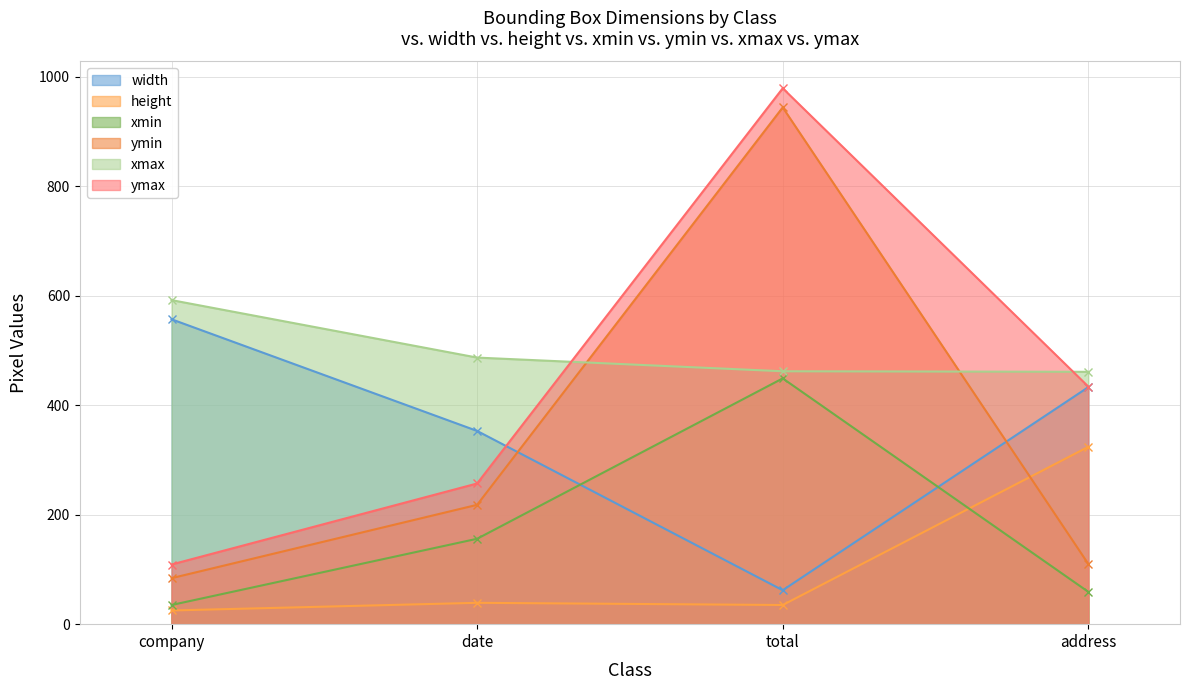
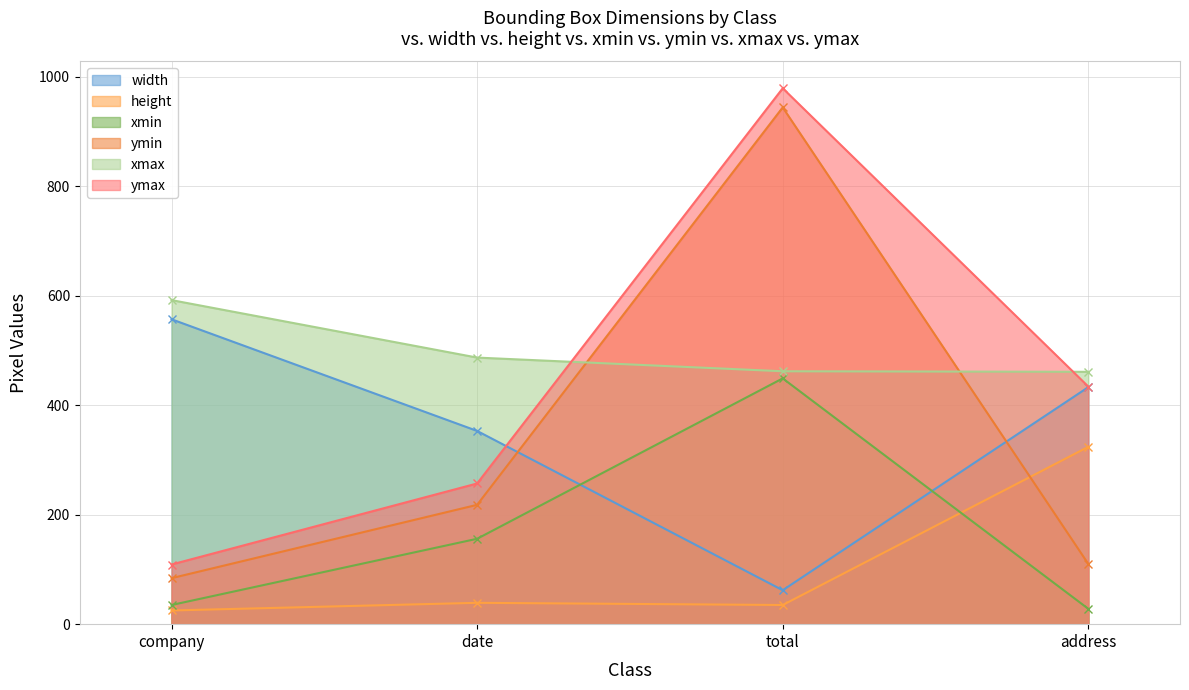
  {
    "width": {
      "company": 560,
      "date": 350,
      "total": 60
    },
    "xmin": {
      "company": 40,
      "date": 160,
      "total": 450,
-     "address": 60
+     "address": 30
    },
    "xmax": {
      "company": 590,
      "date": 490,
      "total": 460,
      "address": 460
    }
  }
